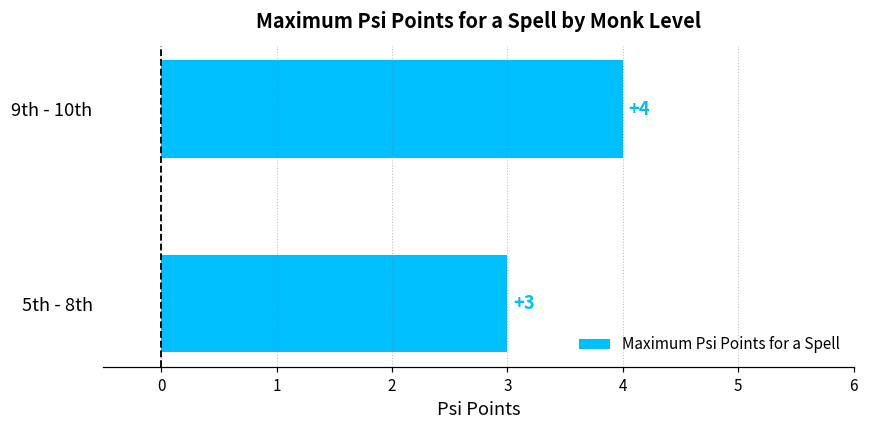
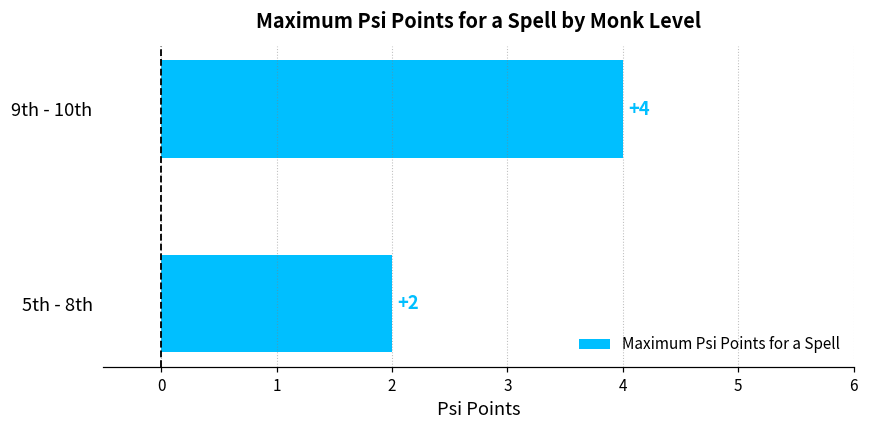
  {
    "9th - 10th": "+4",
-   "5th - 8th": "+3"
+   "5th - 8th": "+2"
  }
